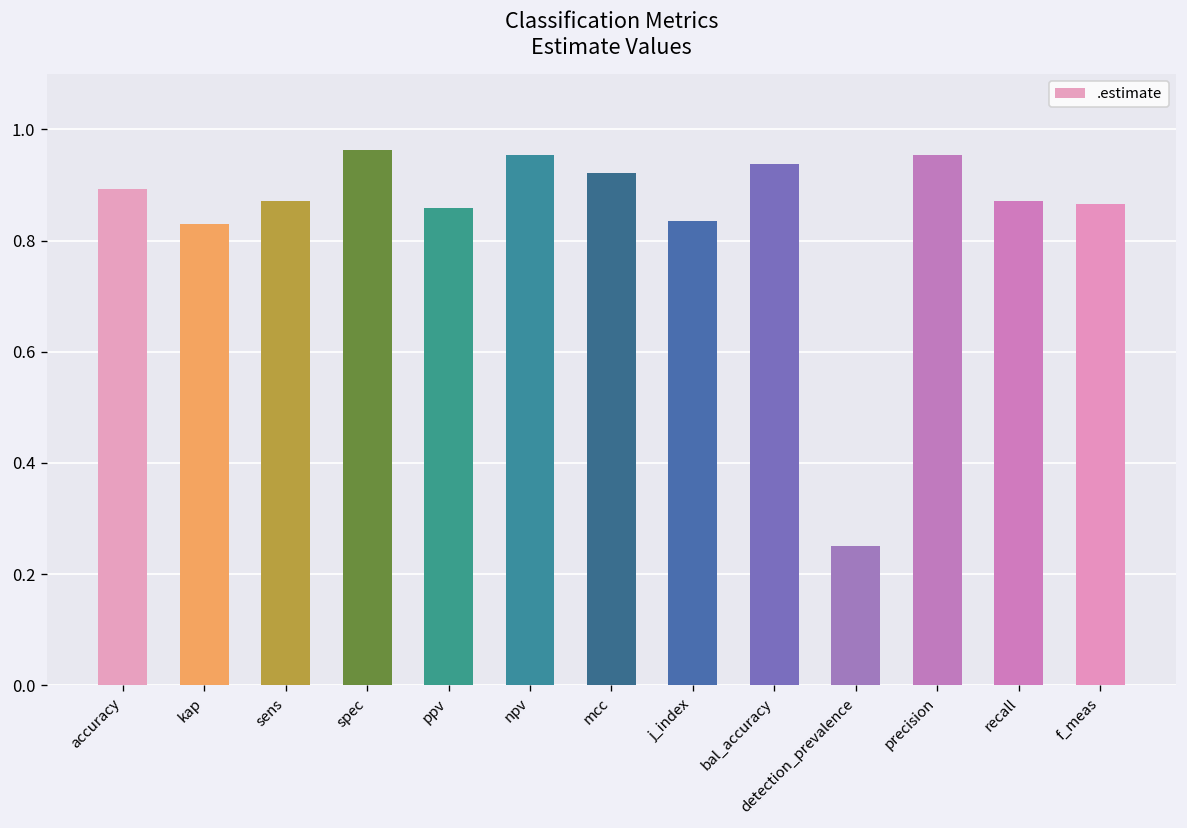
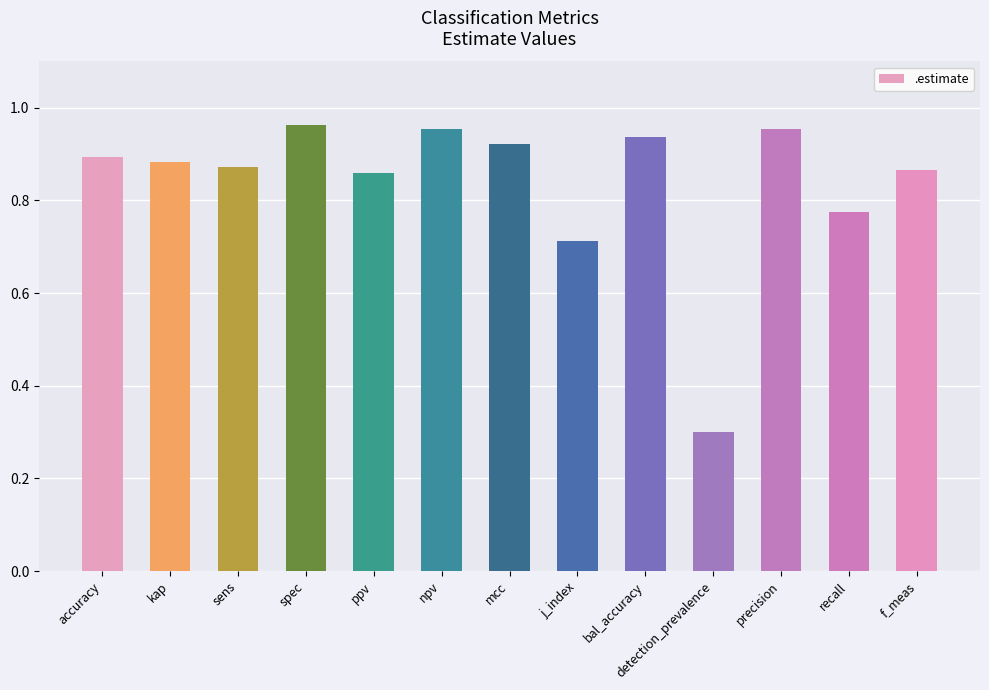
  {
    "accuracy": 0.89,
-   "kap": 0.83,
+   "kap": 0.88,
    "sens": 0.87,
    "spec": 0.96,
    "ppv": 0.86,
    "npv": 0.95,
    "mcc": 0.92,
-   "j_index": 0.83,
+   "j_index": 0.71,
    "bal_accuracy": 0.94,
-   "detection_prevalence": 0.25,
+   "detection_prevalence": 0.30,
    "precision": 0.95,
-   "recall": 0.87,
+   "recall": 0.77,
    "f_meas": 0.87
  }
